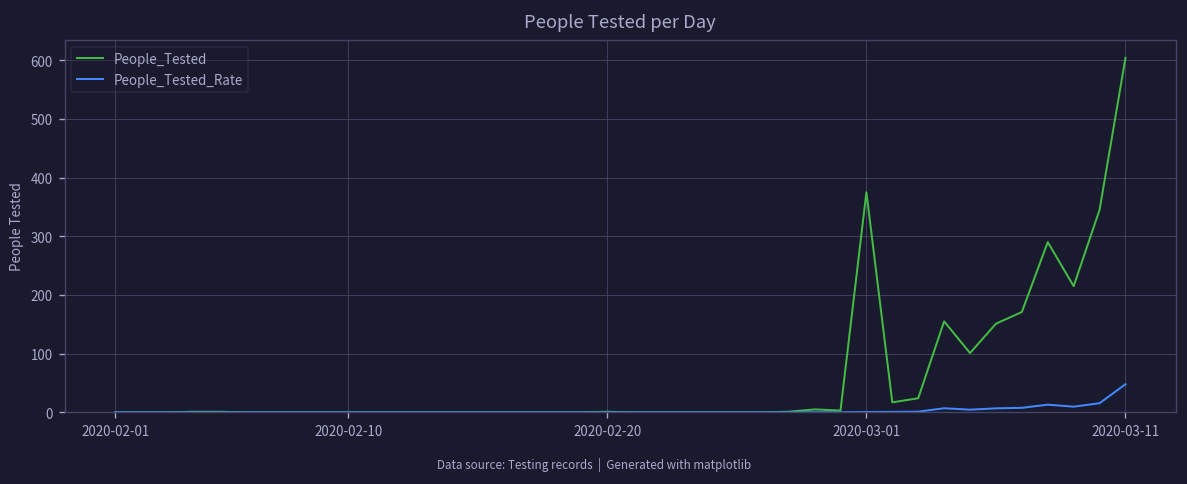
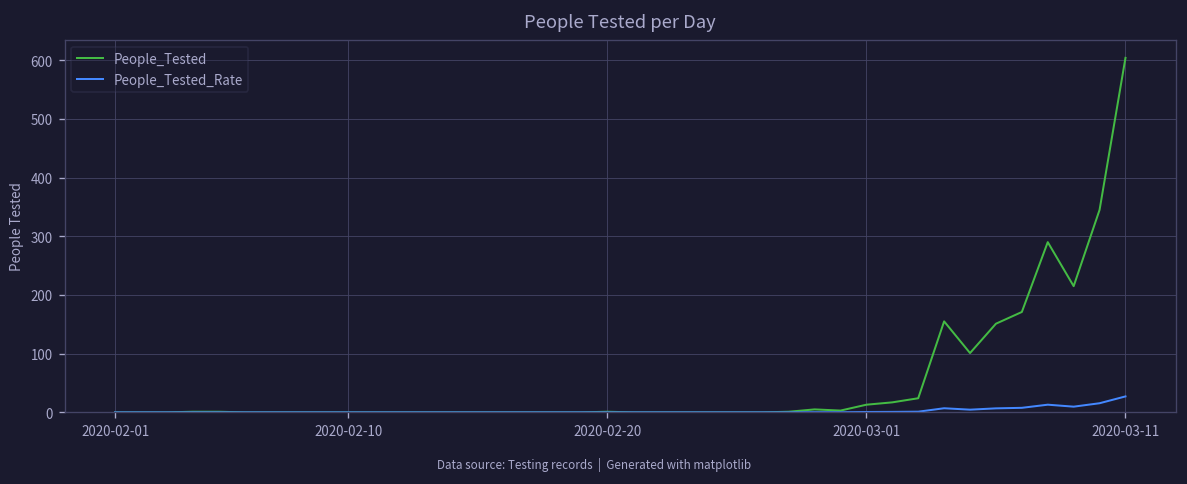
  {
    "People_Tested": {
-     "2020-03-01": 380,
+     "2020-03-01": 10,
      "2020-03-11": 600
    },
    "People_Tested_Rate": {
      "2020-03-01": 0,
-     "2020-03-11": 50
+     "2020-03-11": 30
    }
  }
